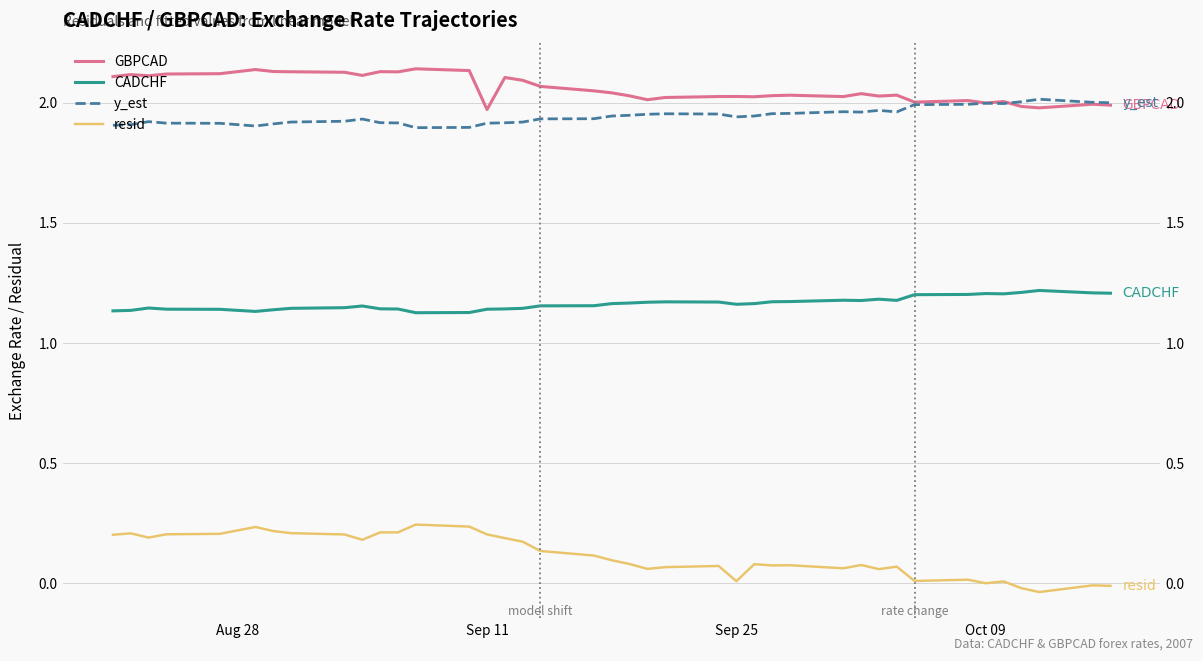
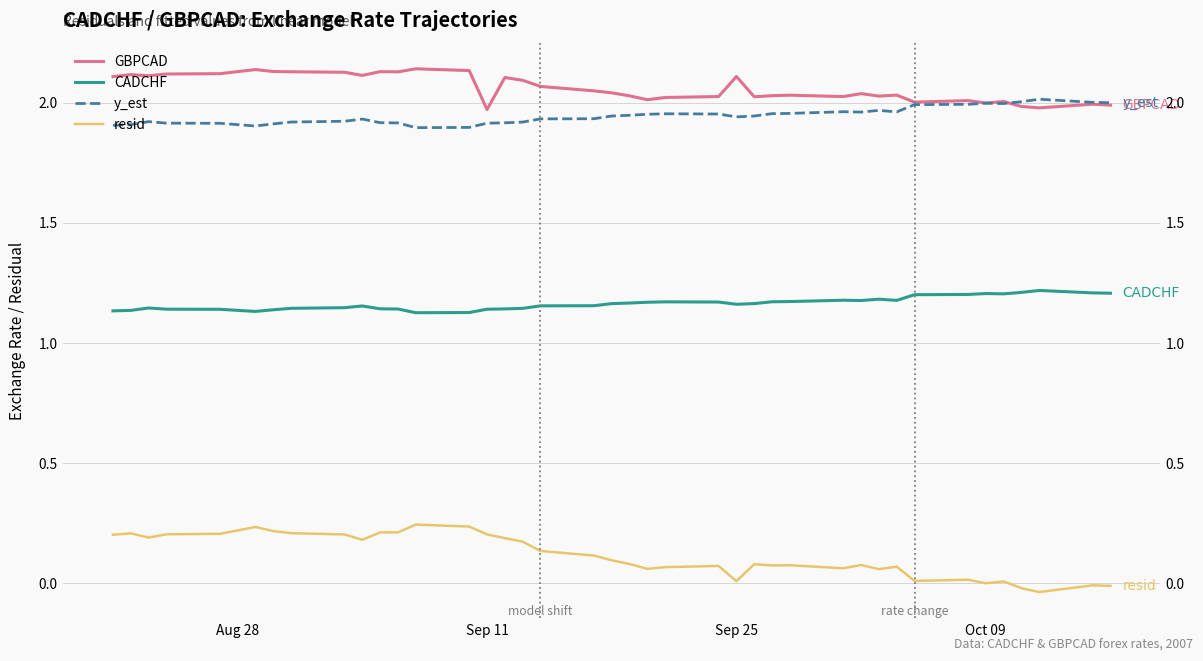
  {
    "GBPCAD": {
      "Sep 11": 1.97,
-     "Sep 25": 2.03
+     "Sep 25": 2.11
    },
    "resid": {
      "Sep 11": 0.20,
      "Sep 25": 0.01,
      "Oct 09": 0.00
    }
  }
